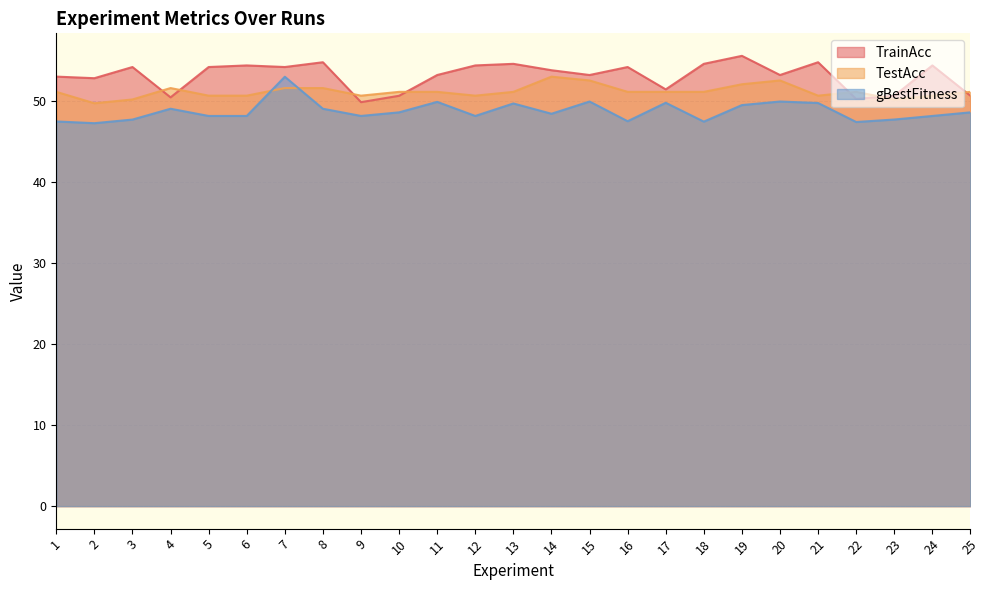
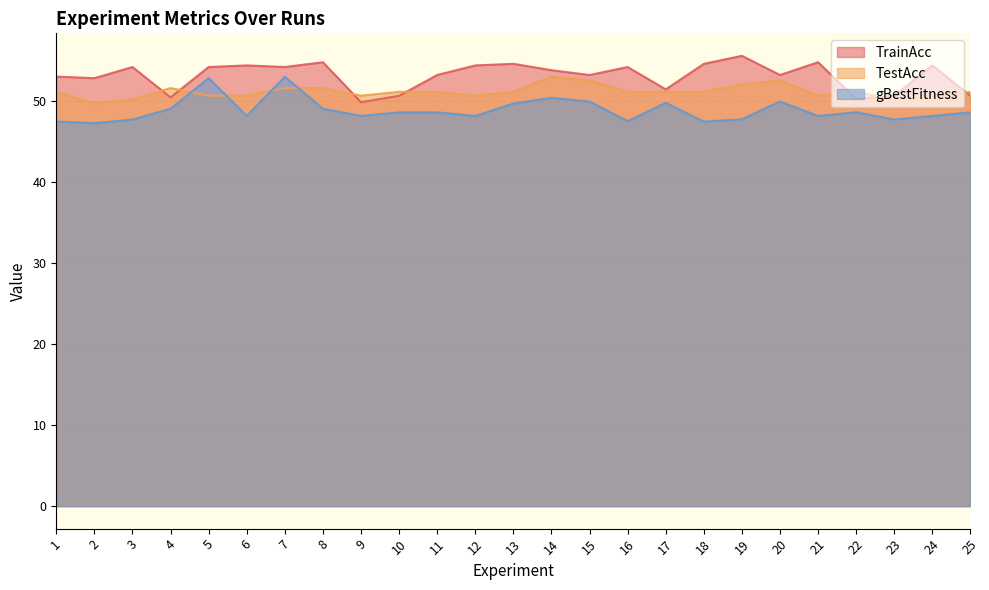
  {
    "gBestFitness": {
      "1": 48,
      "2": 47,
      "3": 48,
      "4": 49,
-     "5": 48,
+     "5": 53,
      "6": 48,
      "7": 53,
      "8": 49,
      "9": 48,
      "10": 49,
-     "11": 50,
+     "11": 49,
      "12": 48,
      "13": 50,
-     "14": 48,
+     "14": 50,
      "15": 50,
      "16": 48,
      "17": 50,
      "18": 47,
-     "19": 50,
+     "19": 48,
      "20": 50,
-     "21": 50,
-     "22": 47,
+     "21": 48,
+     "22": 49,
      "23": 48,
      "24": 48,
      "25": 49
    }
  }
